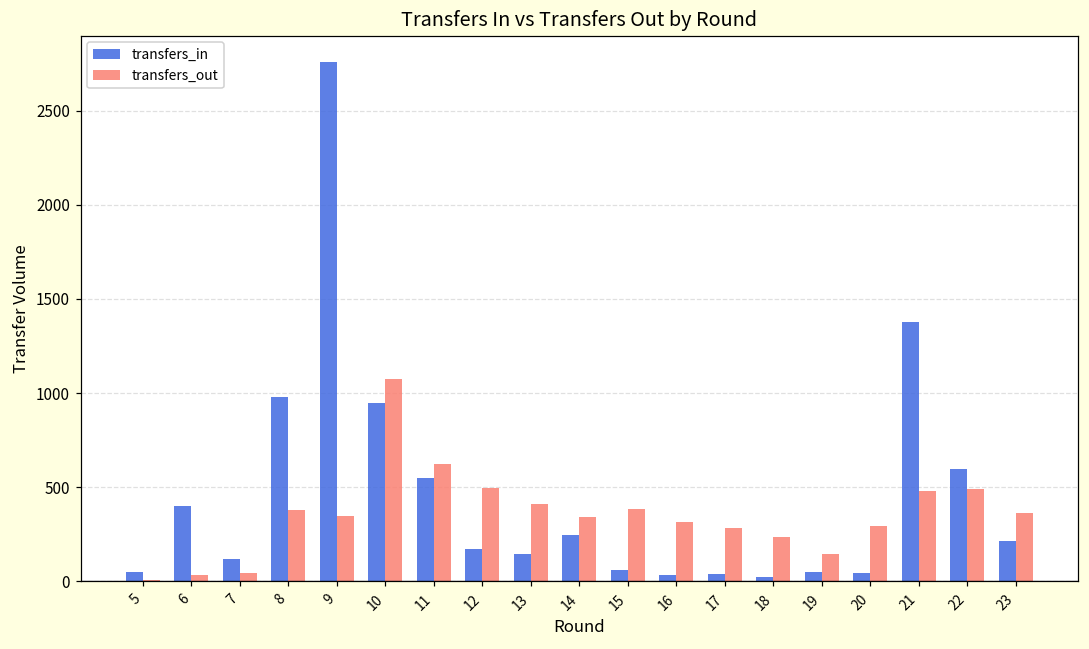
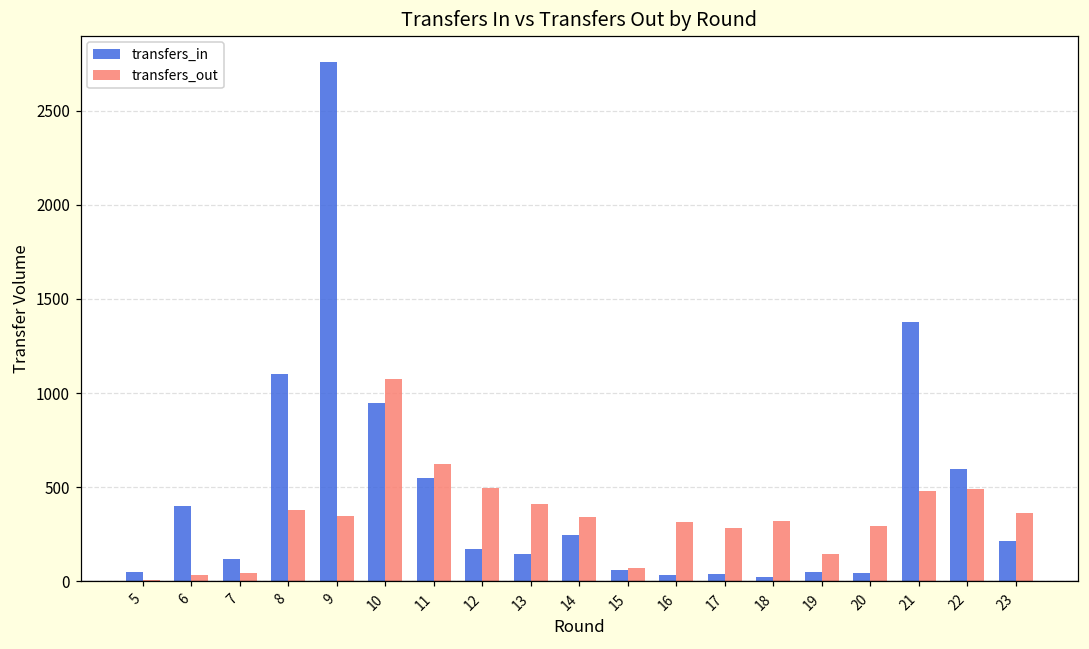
  {
    "transfers_in": {
      "5": 50,
      "6": 400,
      "7": 120,
-     "8": 980,
+     "8": 1100,
      "9": 2760,
      "10": 950,
      "11": 550,
      "12": 170,
      "13": 140,
      "14": 250,
      "15": 60,
      "16": 40,
      "17": 40,
      "18": 20,
      "19": 50,
      "20": 50,
      "21": 1380,
      "22": 600,
      "23": 220
    },
    "transfers_out": {
      "6": 30,
      "7": 50,
      "8": 380,
      "9": 350,
      "10": 1070,
      "11": 620,
      "12": 490,
      "13": 410,
      "14": 340,
-     "15": 390,
+     "15": 70,
      "16": 320,
      "17": 280,
-     "18": 230,
+     "18": 320,
      "19": 150,
      "20": 290,
      "21": 480,
      "22": 490,
      "23": 360
    }
  }
